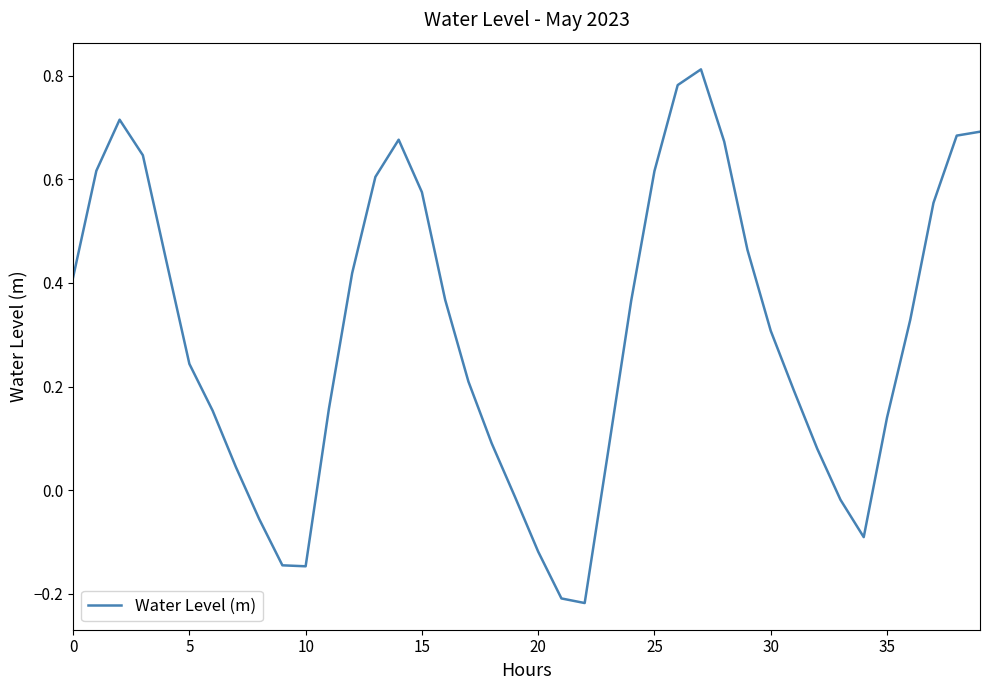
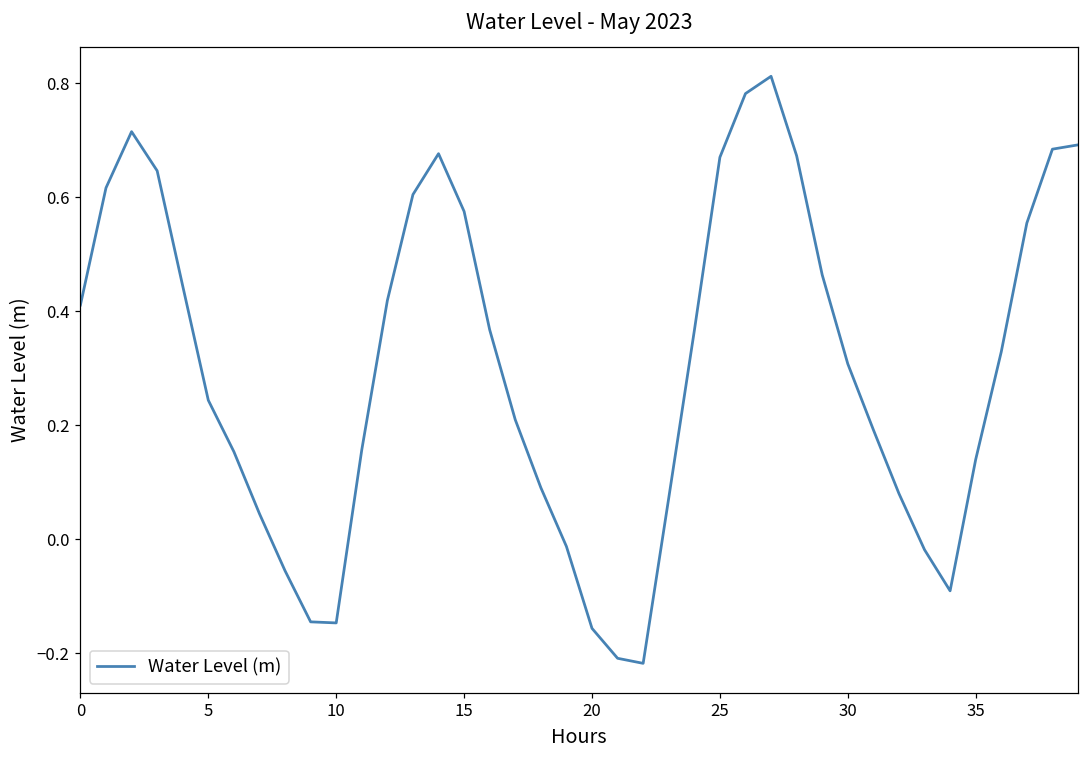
  {
    "0": 0.41,
    "5": 0.24,
    "10": -0.15,
    "15": 0.58,
-   "20": -0.12,
-   "25": 0.62,
+   "20": -0.16,
+   "25": 0.67,
    "30": 0.31,
    "35": 0.14
  }
